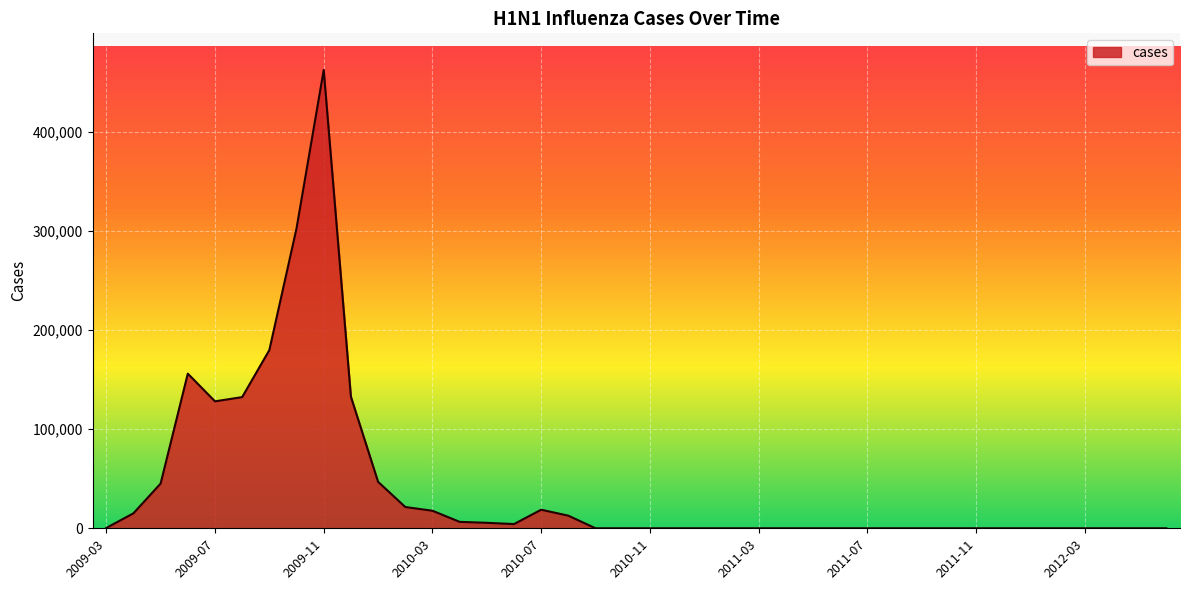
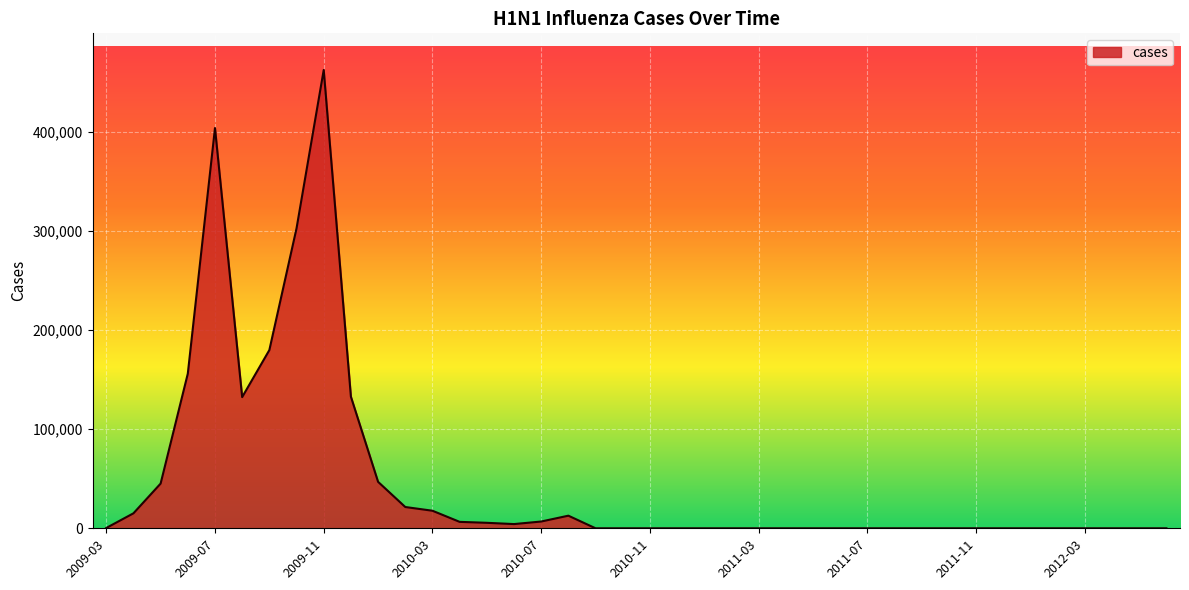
  {
    "2009-03": "0",
-   "2009-07": "130,000",
+   "2009-07": "400,000",
    "2009-11": "460,000",
    "2010-03": "20,000",
-   "2010-07": "20,000",
+   "2010-07": "10,000",
    "2010-11": "0",
    "2011-03": "0",
    "2011-07": "0",
    "2011-11": "0",
    "2012-03": "0"
  }
